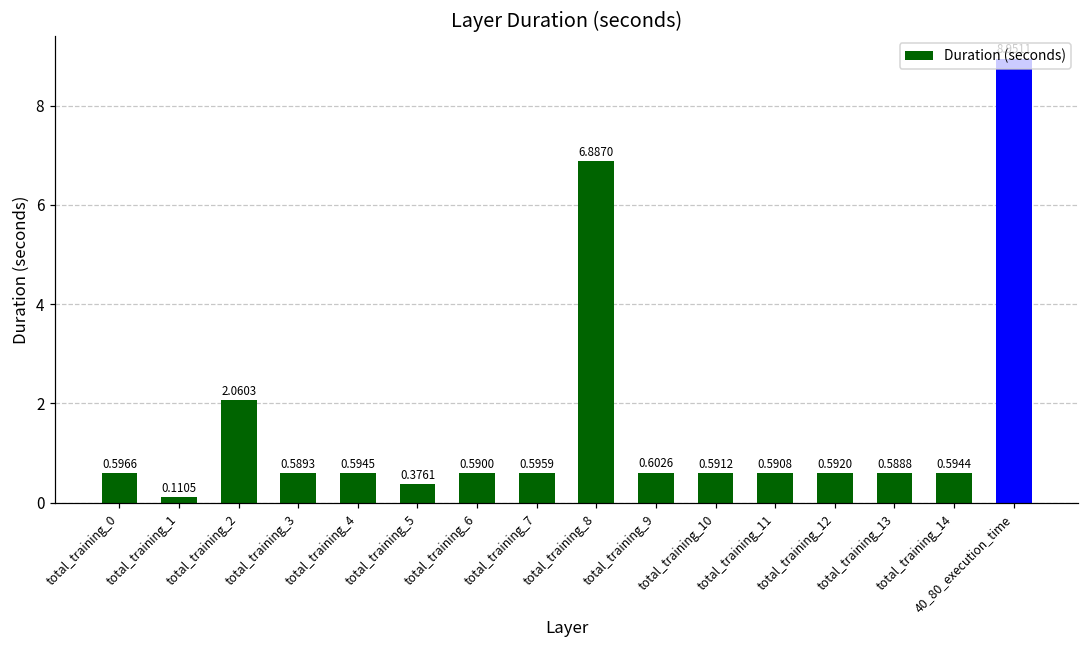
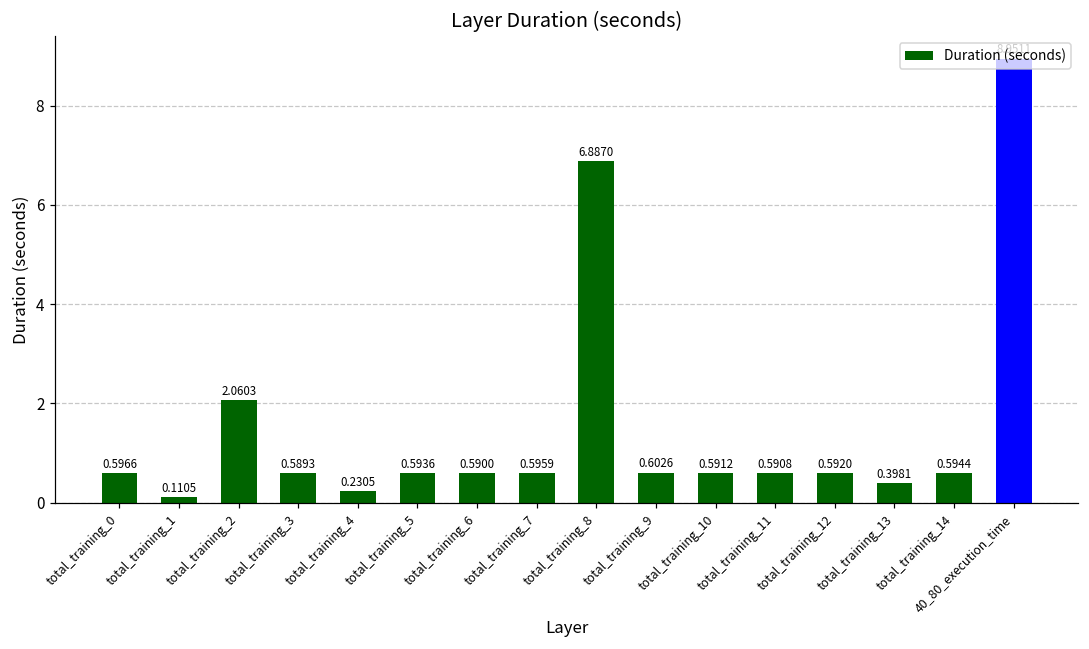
  {
    "total_training_0": 0.5966,
    "total_training_1": 0.1105,
    "total_training_2": 2.0603,
    "total_training_3": 0.5893,
-   "total_training_4": 0.5945,
-   "total_training_5": 0.3761,
+   "total_training_4": 0.2305,
+   "total_training_5": 0.5936,
    "total_training_6": 0.5900,
    "total_training_7": 0.5959,
    "total_training_8": 6.8870,
    "total_training_9": 0.6026,
    "total_training_10": 0.5912,
    "total_training_11": 0.5908,
    "total_training_12": 0.5920,
-   "total_training_13": 0.5888,
+   "total_training_13": 0.3981,
    "total_training_14": 0.5944
  }
